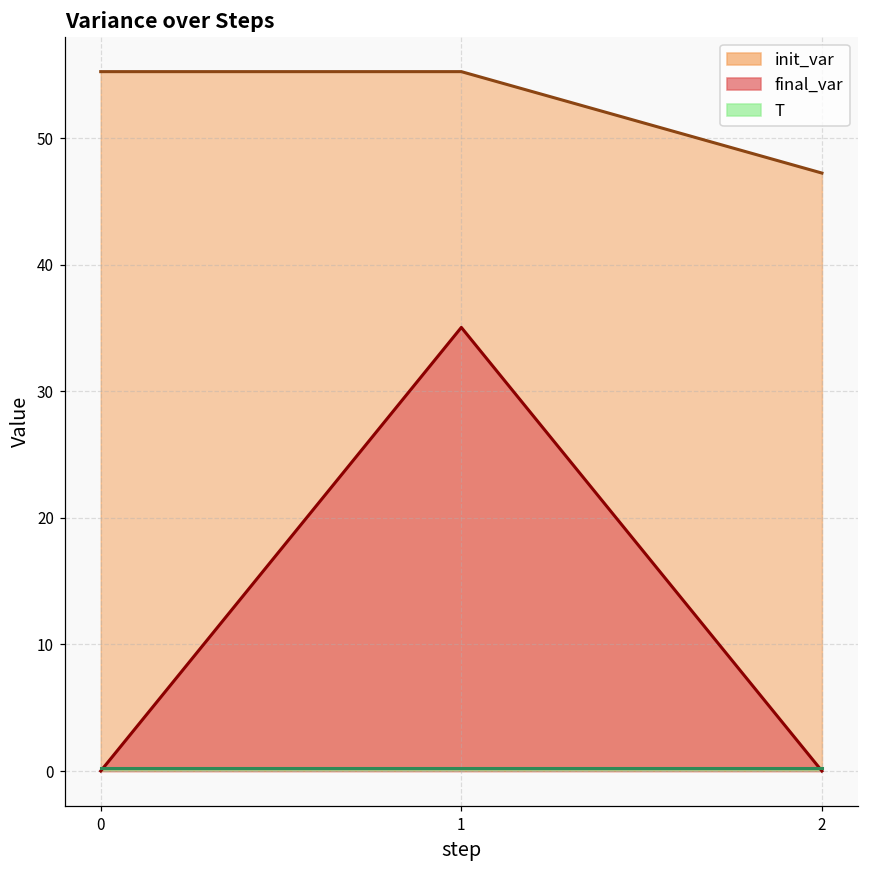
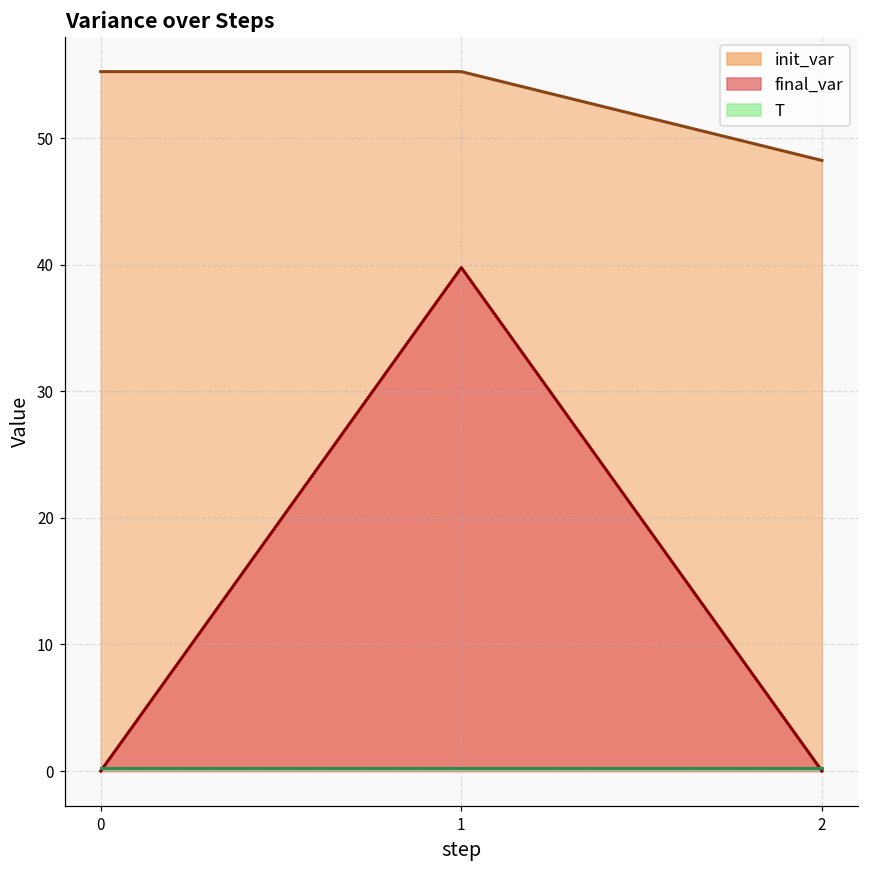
  {
    "init_var": {
      "0": 55.3,
      "1": 55.3,
-     "2": 47.2
+     "2": 48.2
    },
    "final_var": {
-     "1": 35.1
+     "1": 39.8
    },
    "T": {
      "1": 0.2
    }
  }
